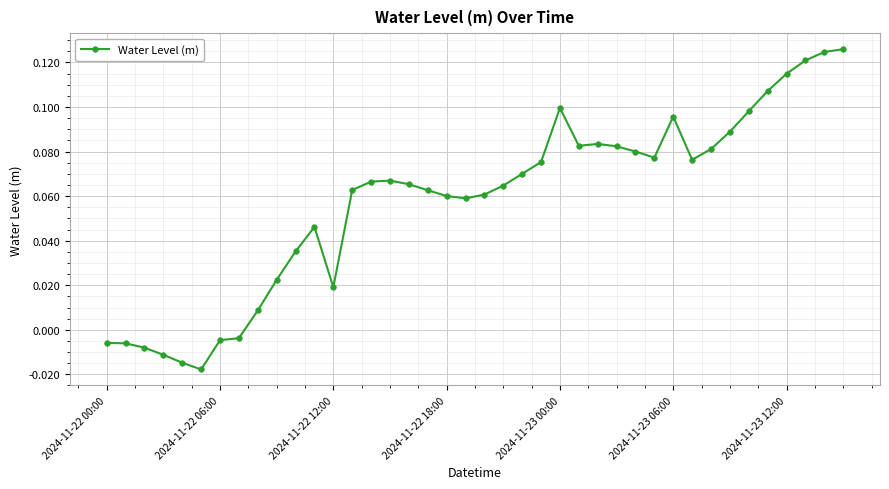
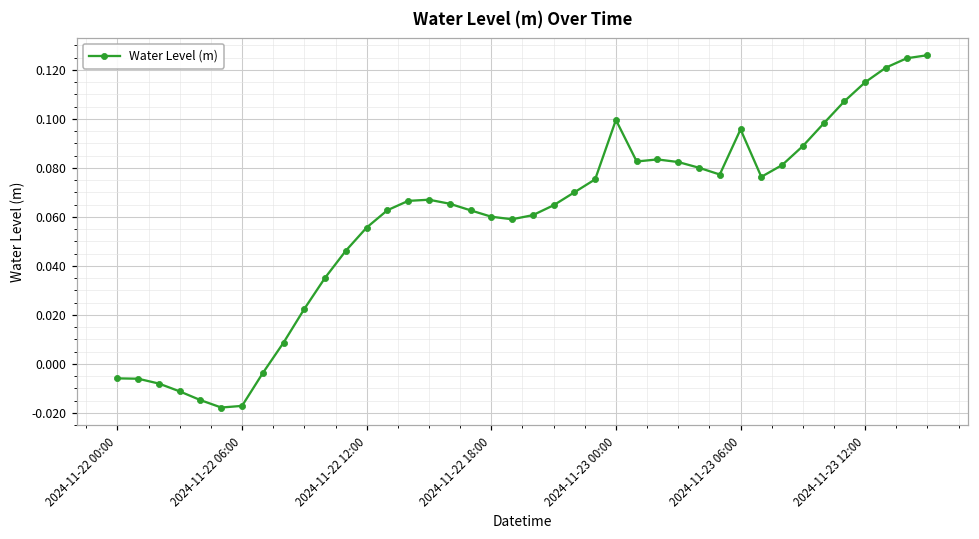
  {
    "2024-11-22 00:00": -0.006,
-   "2024-11-22 06:00": -0.005,
-   "2024-11-22 12:00": 0.019,
+   "2024-11-22 06:00": -0.017,
+   "2024-11-22 12:00": 0.056,
    "2024-11-22 18:00": 0.060,
    "2024-11-23 00:00": 0.100,
    "2024-11-23 06:00": 0.096,
    "2024-11-23 12:00": 0.115
  }
